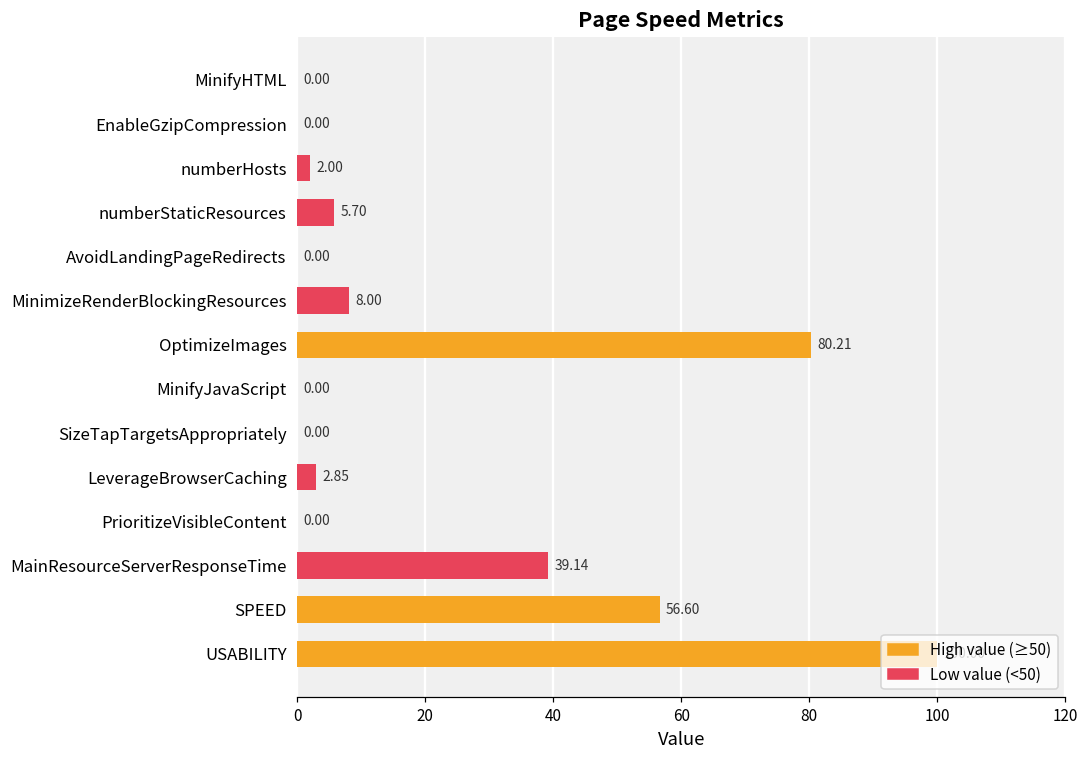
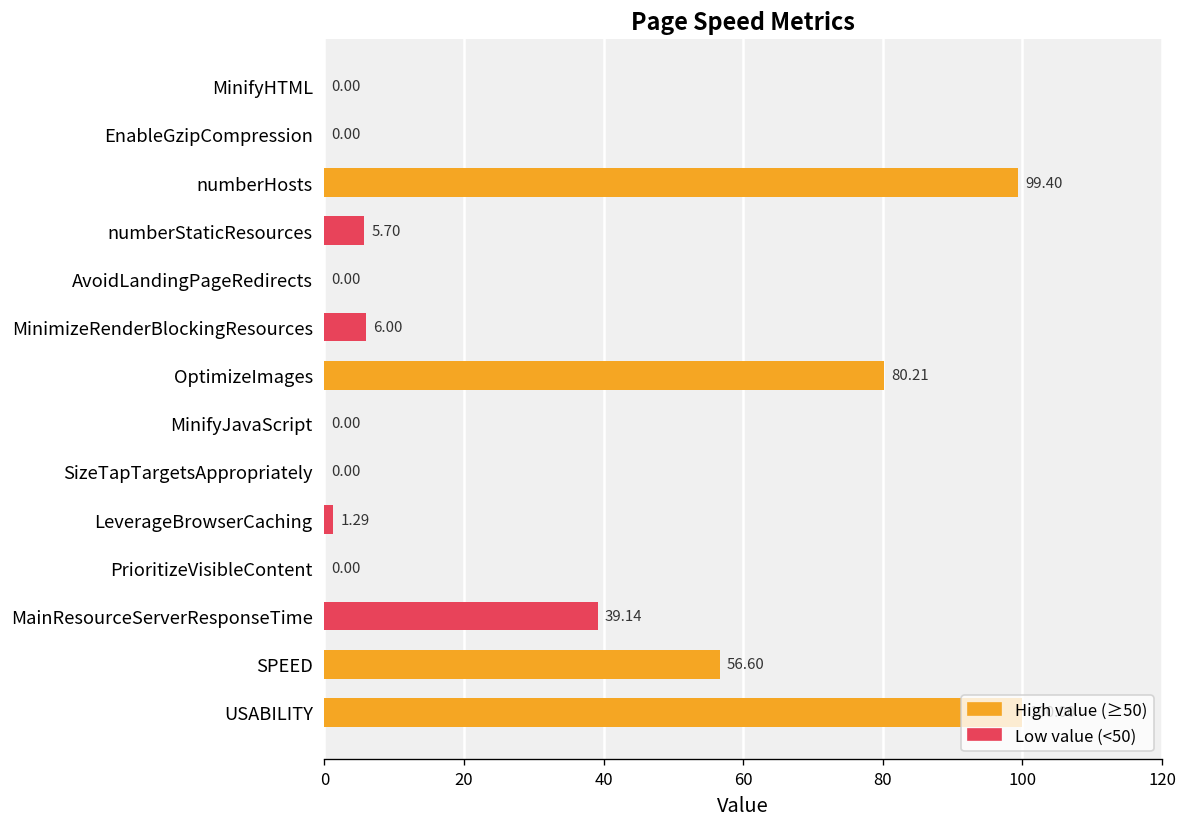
  {
    "MinifyHTML": 0.00,
    "EnableGzipCompression": 0.00,
-   "numberHosts": 2.00,
+   "numberHosts": 99.40,
    "numberStaticResources": 5.70,
    "AvoidLandingPageRedirects": 0.00,
-   "MinimizeRenderBlockingResources": 8.00,
+   "MinimizeRenderBlockingResources": 6.00,
    "OptimizeImages": 80.21,
    "MinifyJavaScript": 0.00,
    "SizeTapTargetsAppropriately": 0.00,
-   "LeverageBrowserCaching": 2.85,
+   "LeverageBrowserCaching": 1.29,
    "PrioritizeVisibleContent": 0.00,
    "MainResourceServerResponseTime": 39.14,
    "SPEED": 56.60
  }
